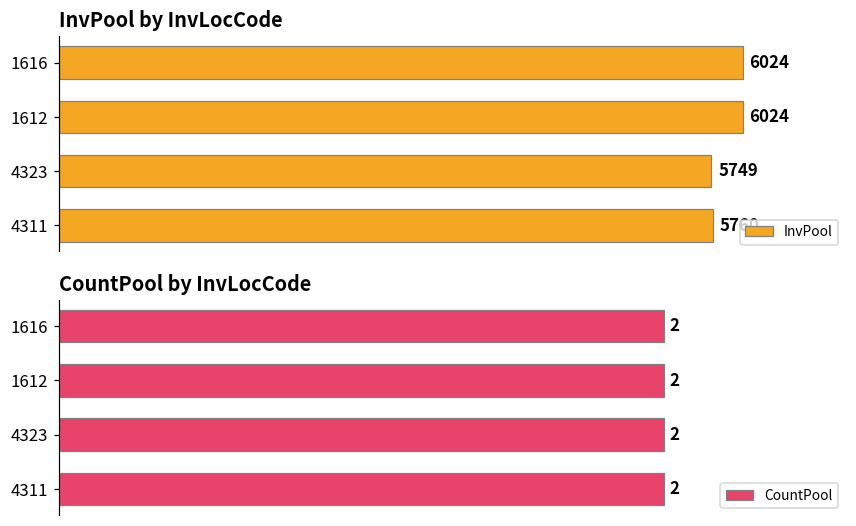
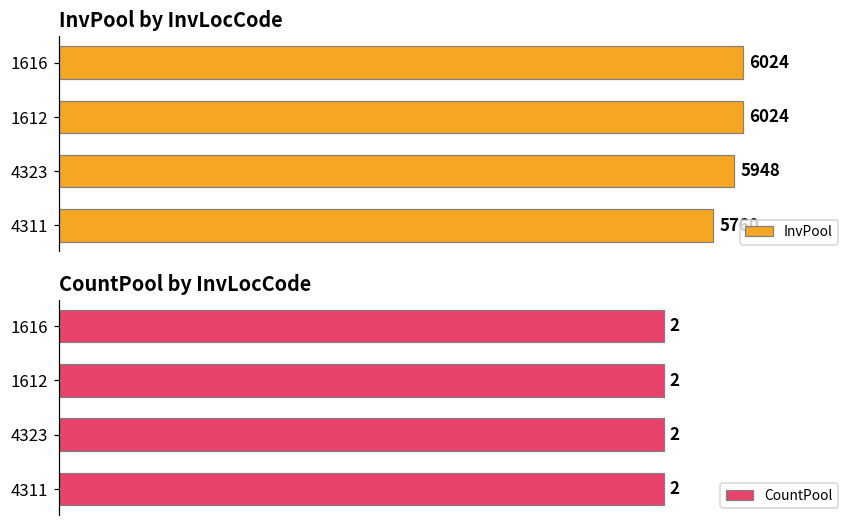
  {
    "InvPool by InvLocCode": {
      "1616": 6024,
      "1612": 6024,
-     "4323": 5749
+     "4323": 5948
    },
    "CountPool by InvLocCode": {
      "1616": 2,
      "1612": 2,
      "4323": 2,
      "4311": 2
    }
  }
